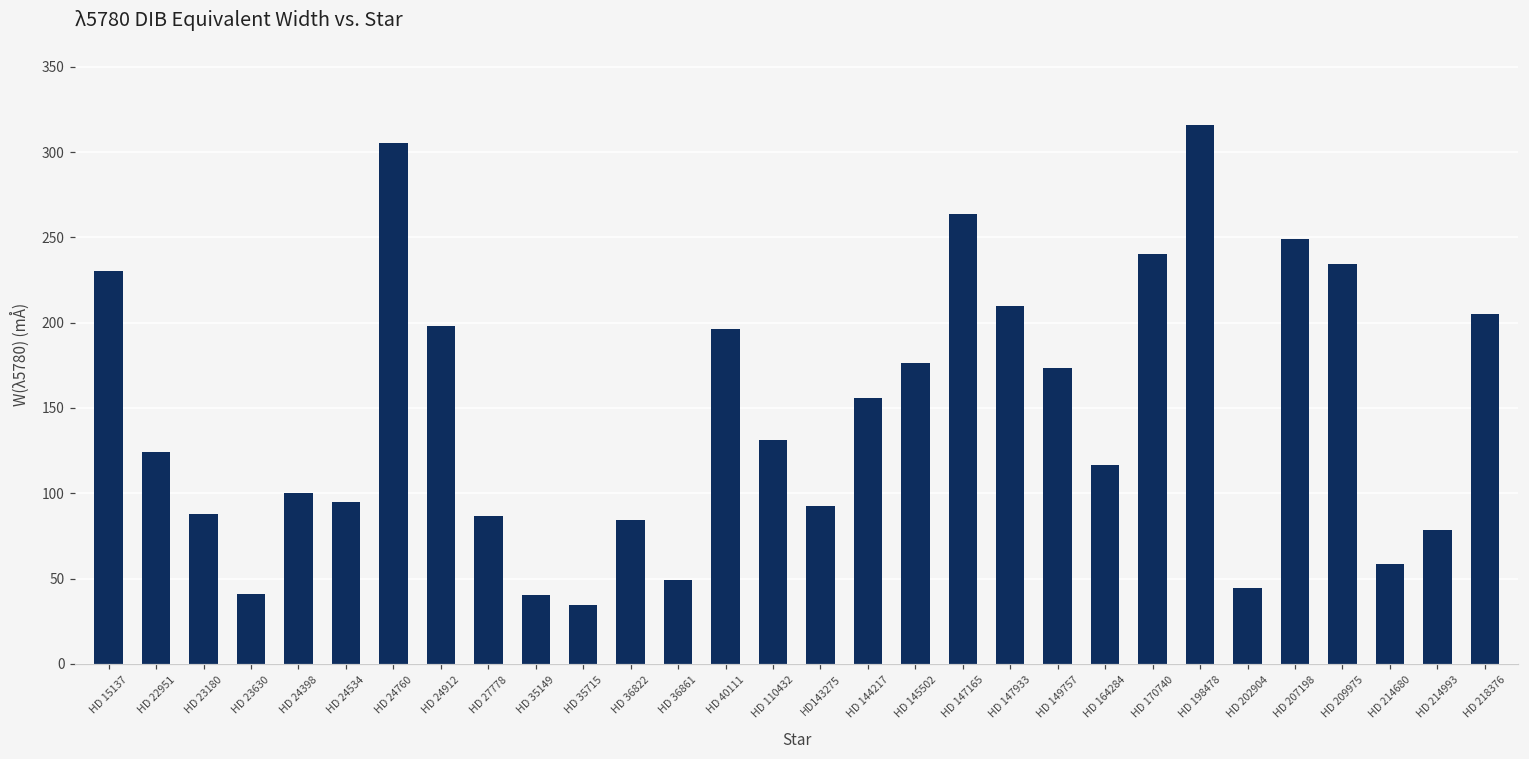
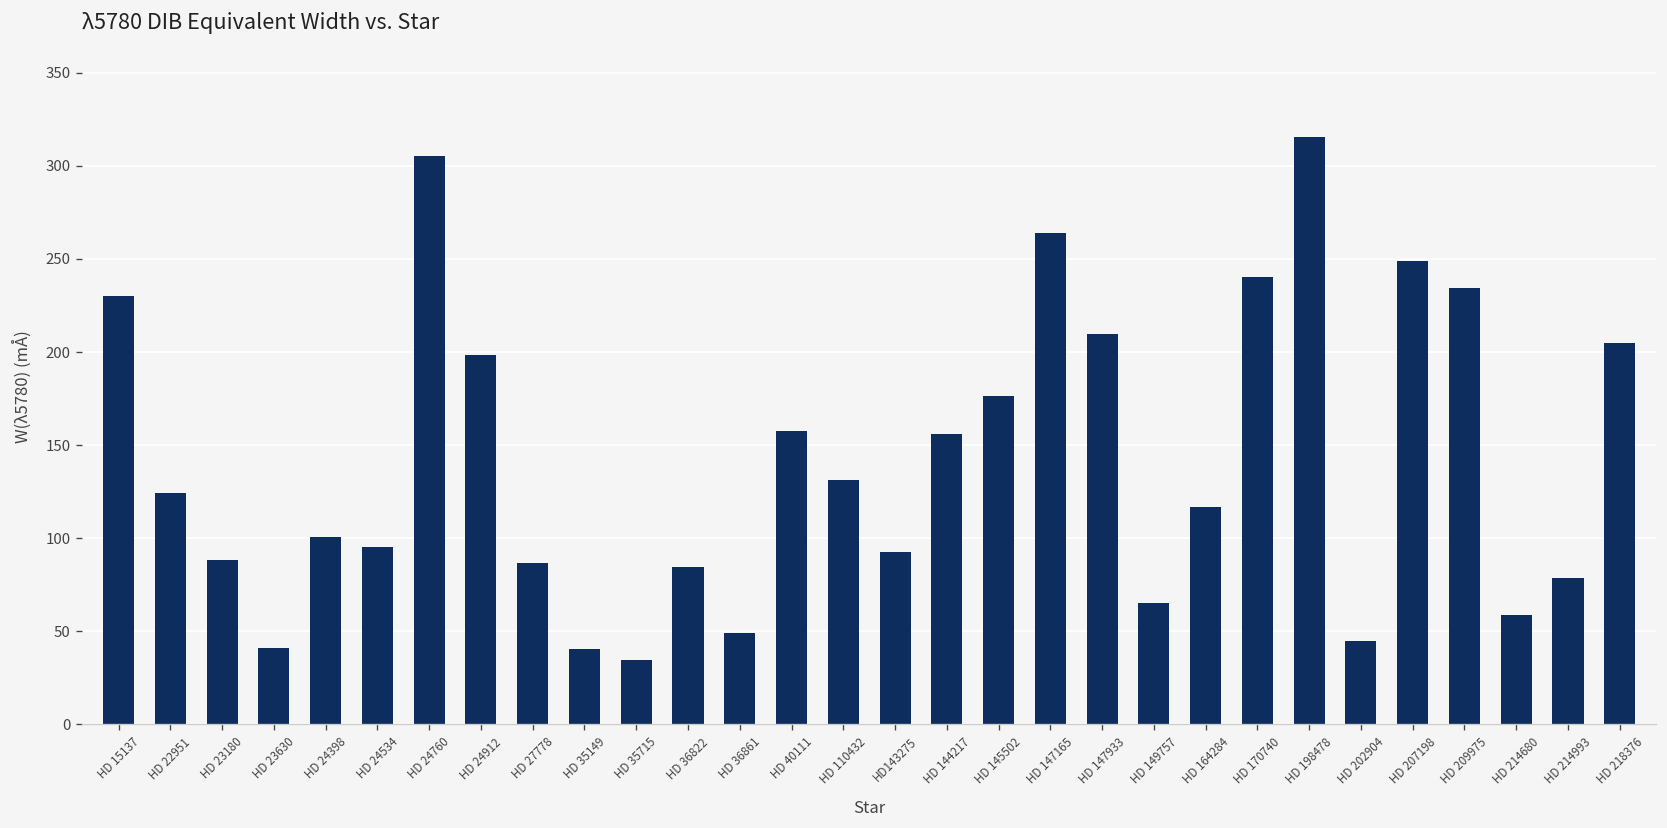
  {
    "HD 15137": 230,
    "HD 22951": 124,
    "HD 23180": 88,
    "HD 23630": 41,
    "HD 24398": 100,
    "HD 24534": 95,
    "HD 24760": 305,
    "HD 24912": 198,
    "HD 27778": 87,
    "HD 35149": 40,
    "HD 35715": 35,
    "HD 36822": 85,
    "HD 36861": 49,
-   "HD 40111": 196,
+   "HD 40111": 158,
    "HD 110432": 131,
    "HD143275": 93,
    "HD 144217": 156,
    "HD 145502": 176,
    "HD 147165": 264,
    "HD 147933": 210,
-   "HD 149757": 174,
+   "HD 149757": 65,
    "HD 164284": 117,
    "HD 170740": 240,
    "HD 198478": 316,
    "HD 202904": 45,
    "HD 207198": 249,
    "HD 209975": 234,
    "HD 214680": 59,
    "HD 214993": 79,
    "HD 218376": 205
  }
